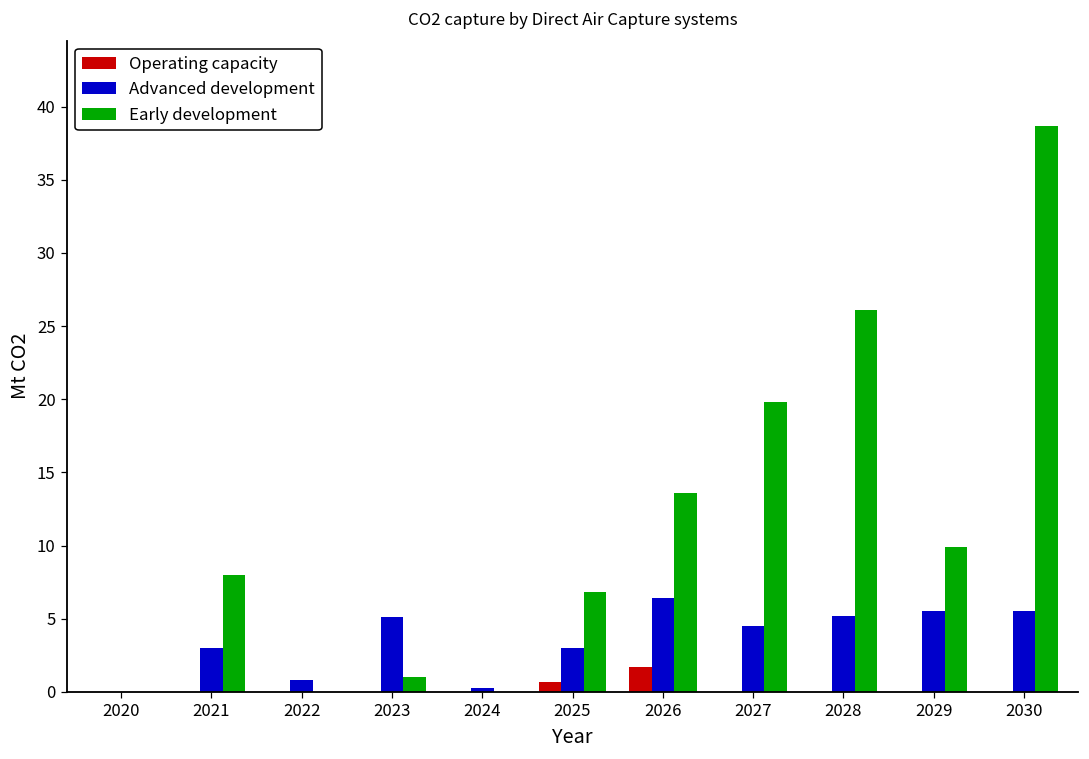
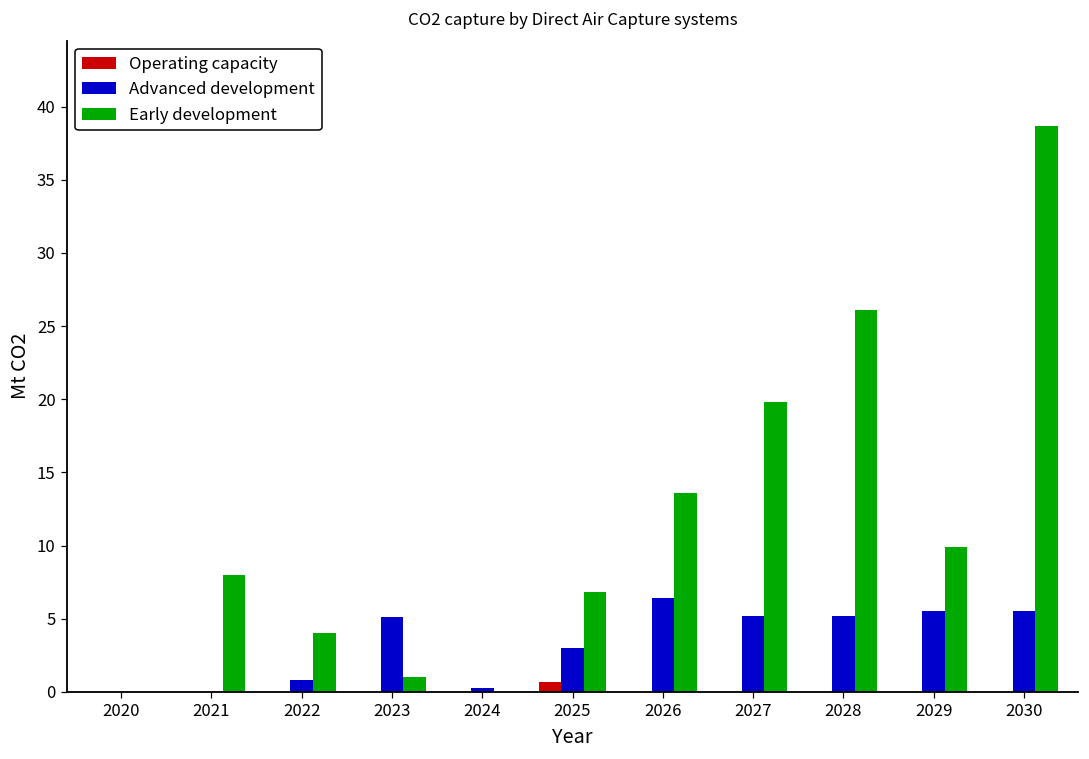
  {
    "Operating capacity": {
      "2025": 0.7,
-     "2026": 1.7
+     "2026": 0.0
    },
    "Advanced development": {
      "2020": 0.0,
-     "2021": 3,
+     "2021": 0,
      "2022": 0.8,
      "2023": 5.1,
      "2024": 0.3,
      "2025": 3.0,
      "2026": 6.4,
-     "2027": 4.5,
+     "2027": 5.2,
      "2028": 5.2,
      "2029": 5.5,
      "2030": 5.5
    },
    "Early development": {
      "2020": 0,
      "2021": 8,
-     "2022": 0,
+     "2022": 4,
      "2023": 1,
      "2024": 0,
      "2025": 6.8,
      "2026": 13.6,
      "2027": 19.8,
      "2028": 26,
      "2029": 10,
      "2030": 38.7
    }
  }
